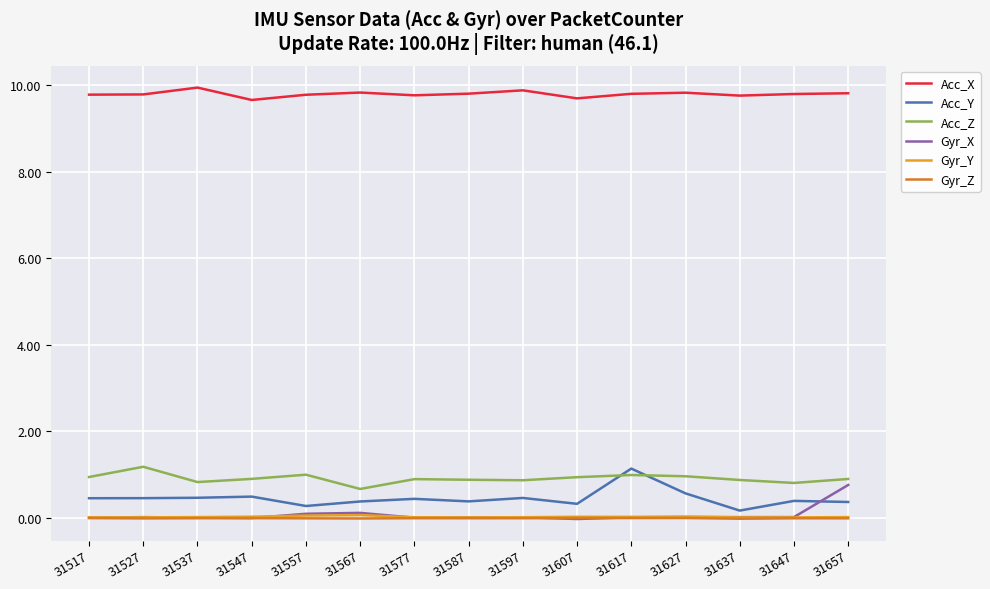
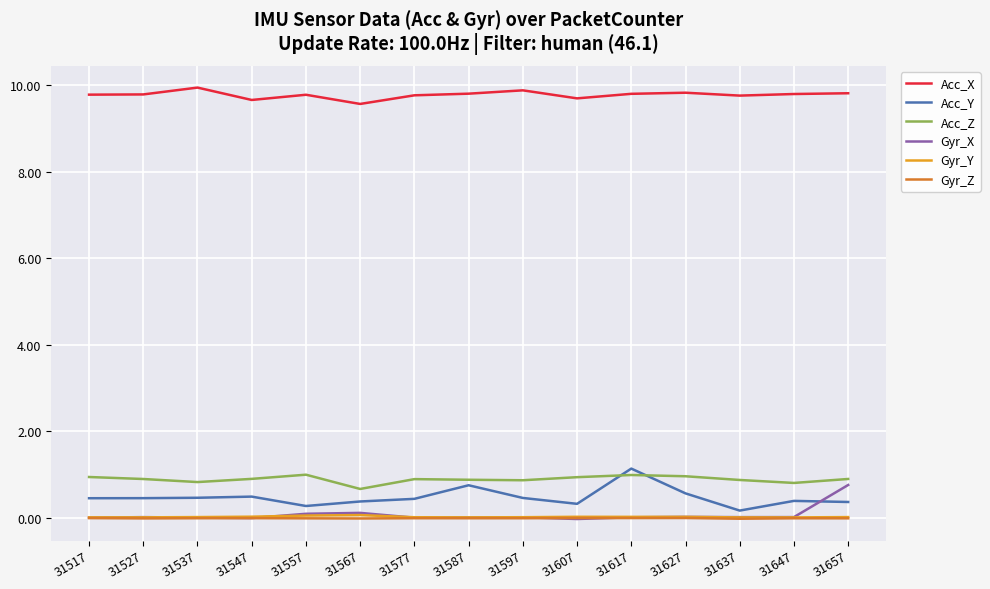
  {
    "Acc_X": {
      "31517": 9.8,
      "31527": 9.8,
      "31537": 10.0,
      "31547": 9.7,
      "31557": 9.8,
-     "31567": 9.8,
+     "31567": 9.6,
      "31577": 9.8,
      "31587": 9.8,
      "31597": 9.9,
      "31607": 9.7,
      "31617": 9.8,
      "31627": 9.8,
      "31637": 9.8,
      "31647": 9.8,
      "31657": 9.8
    },
    "Acc_Y": {
      "31517": 0.5,
      "31527": 0.5,
      "31537": 0.5,
      "31547": 0.5,
      "31557": 0.3,
      "31567": 0.4,
      "31577": 0.4,
-     "31587": 0.4,
+     "31587": 0.8,
      "31597": 0.5,
      "31607": 0.3,
      "31617": 1.1,
      "31627": 0.6,
      "31637": 0.2,
      "31647": 0.4,
      "31657": 0.4
    },
    "Acc_Z": {
      "31517": 0.9,
-     "31527": 1.2,
+     "31527": 0.9,
      "31537": 0.8,
      "31547": 0.9,
      "31557": 1.0,
      "31567": 0.7,
      "31577": 0.9,
      "31587": 0.9,
      "31597": 0.9,
      "31607": 0.9,
      "31617": 1.0,
      "31627": 1.0,
      "31637": 0.9,
      "31647": 0.8,
      "31657": 0.9
    },
    "Gyr_X": {
      "31657": 0.8
    }
  }
